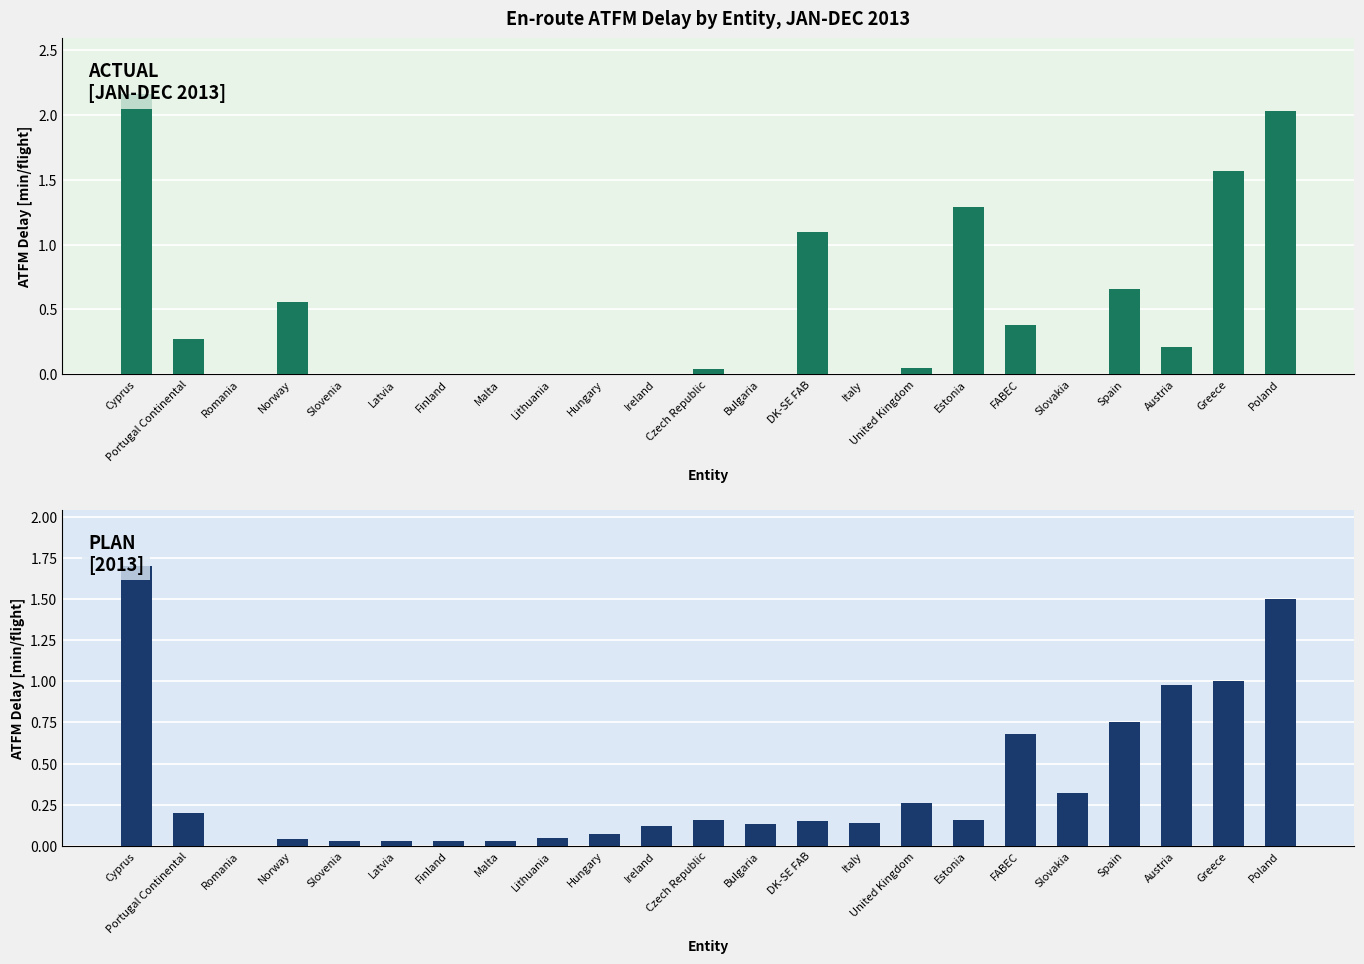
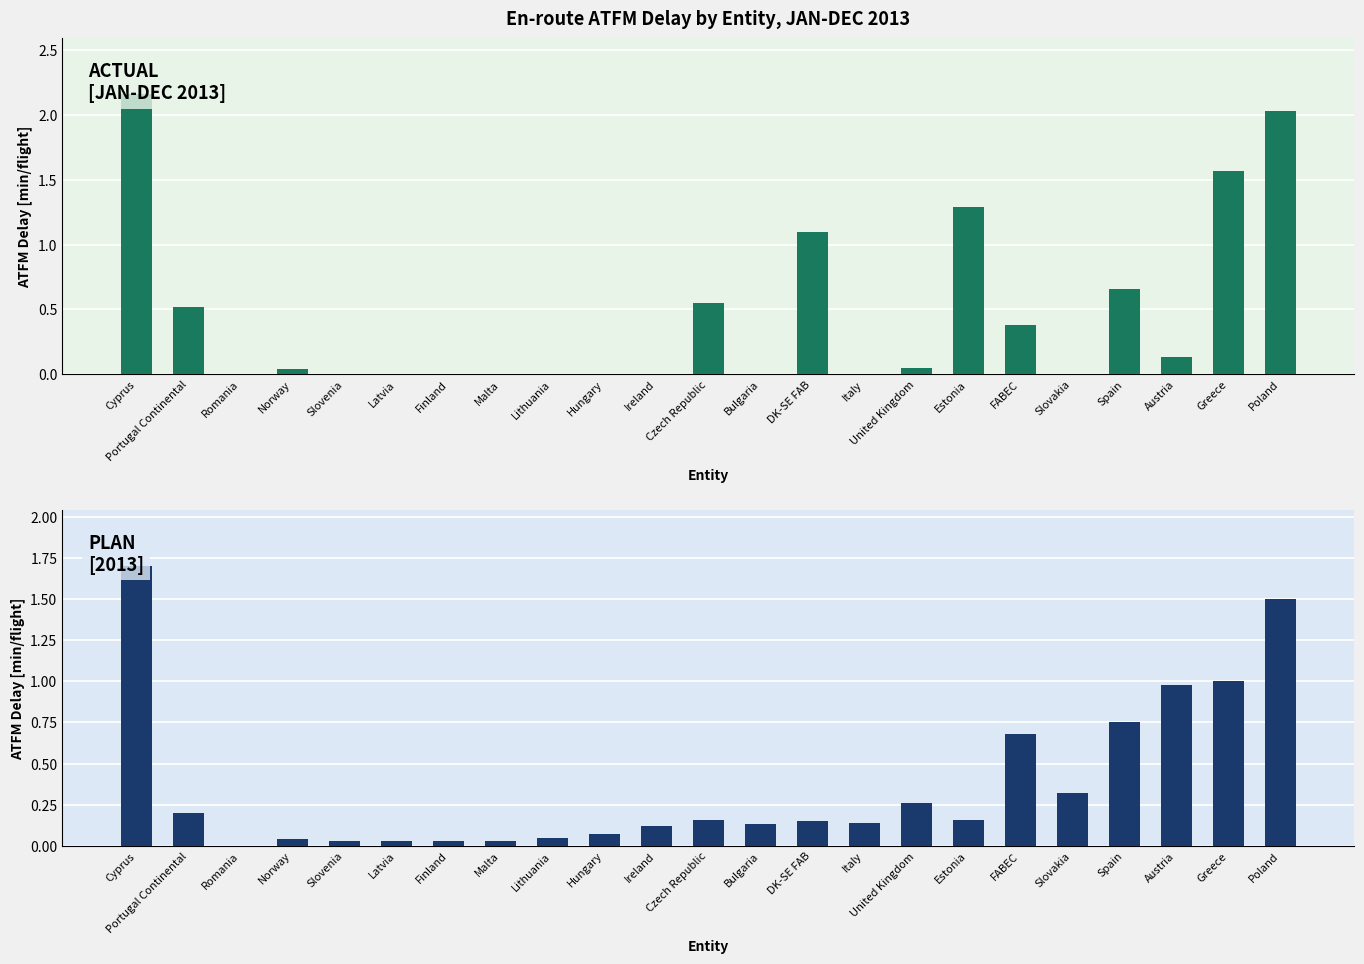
  {
    "En-route ATFM Delay by Entity, JAN-DEC 2013": {
-     "Portugal Continental": 0.27,
+     "Portugal Continental": 0.52,
      "Romania": 0.00,
-     "Norway": 0.56,
+     "Norway": 0.04,
      "Slovenia": 0.00,
      "Latvia": 0.00,
      "Finland": 0.00,
      "Malta": 0.00,
      "Lithuania": 0.00,
      "Hungary": 0.00,
      "Ireland": 0.00,
-     "Czech Republic": 0.04,
+     "Czech Republic": 0.55,
      "Bulgaria": 0.00,
      "DK-SE FAB": 1.10,
      "Italy": 0.00,
      "United Kingdom": 0.05,
      "Estonia": 1.29,
      "FABEC": 0.38,
      "Slovakia": 0.00,
      "Spain": 0.66,
-     "Austria": 0.21,
+     "Austria": 0.13,
      "Greece": 1.57,
      "Poland": 2.03
    }
  }
